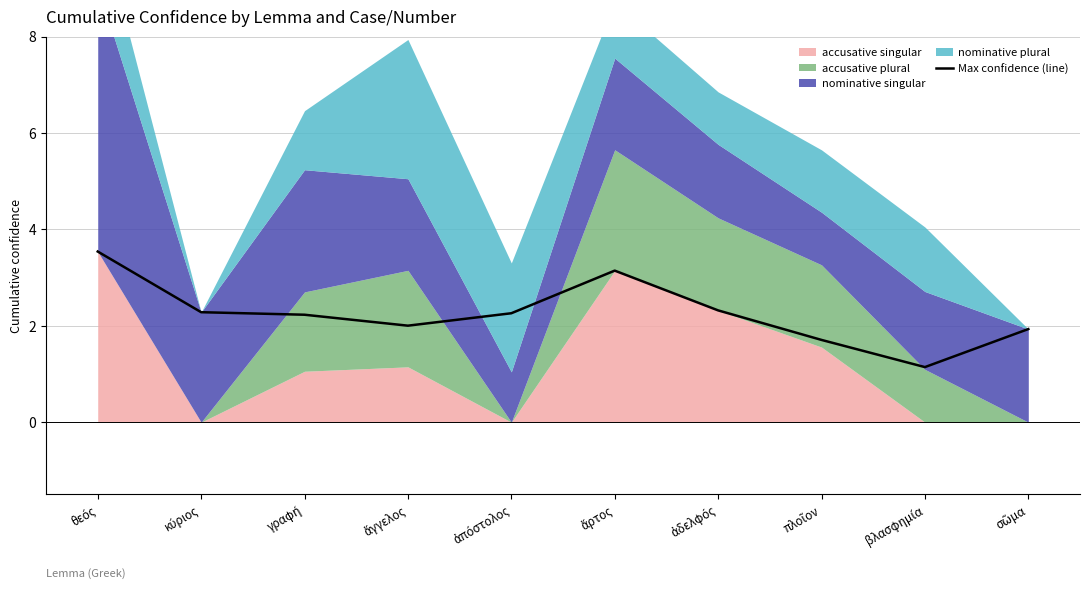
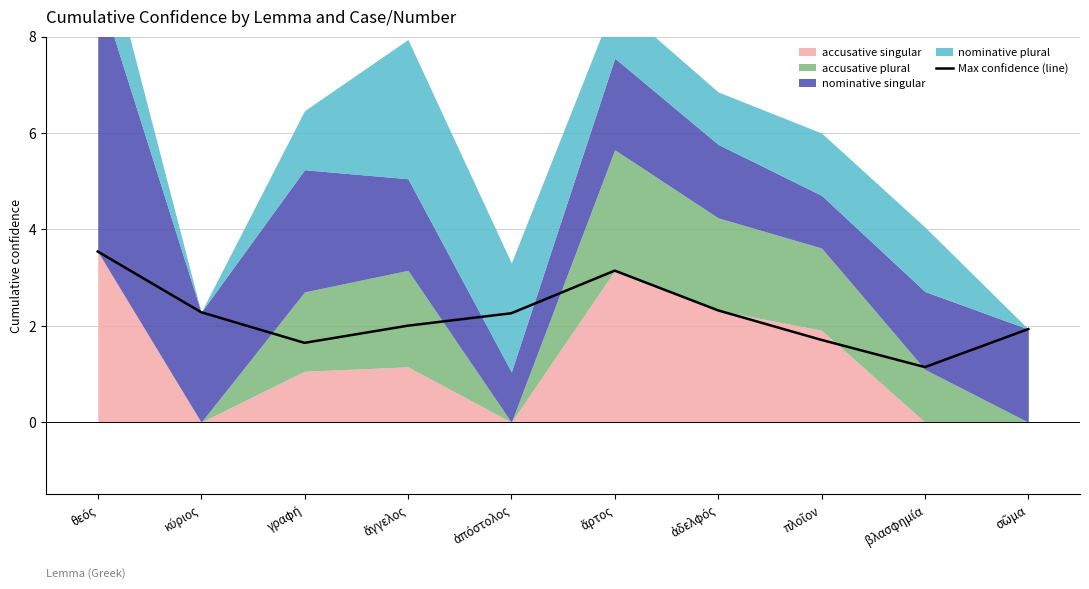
  {
    "Max confidence (line)": {
-     "γραφή": 2.2,
+     "γραφή": 1.6,
      "ἄγγελος": 2.0,
      "ἀπόστολος": 2.3,
      "πλοῖον": 1.7
    },
    "accusative singular": {
      "γραφή": 1.1,
      "ἄγγελος": 1.1,
-     "πλοῖον": 1.6,
+     "πλοῖον": 1.9,
      "βλασφημία": 0.0
    },
    "accusative plural": {
      "γραφή": 1.6,
      "ἄγγελος": 2.0,
      "ἄρτος": 2.5,
      "ἀδελφός": 1.9,
      "πλοῖον": 1.7
    },
    "nominative singular": {
      "γραφή": 2.5,
      "ἄγγελος": 1.9,
      "ἀπόστολος": 1.0,
      "ἄρτος": 1.9,
      "ἀδελφός": 1.5,
      "πλοῖον": 1.1,
      "βλασφημία": 1.6
    },
    "nominative plural": {
      "γραφή": 1.2,
      "ἄγγελος": 2.9,
      "ἀπόστολος": 2.3,
      "ἀδελφός": 1.1,
      "πλοῖον": 1.3,
      "βλασφημία": 1.3
    }
  }
